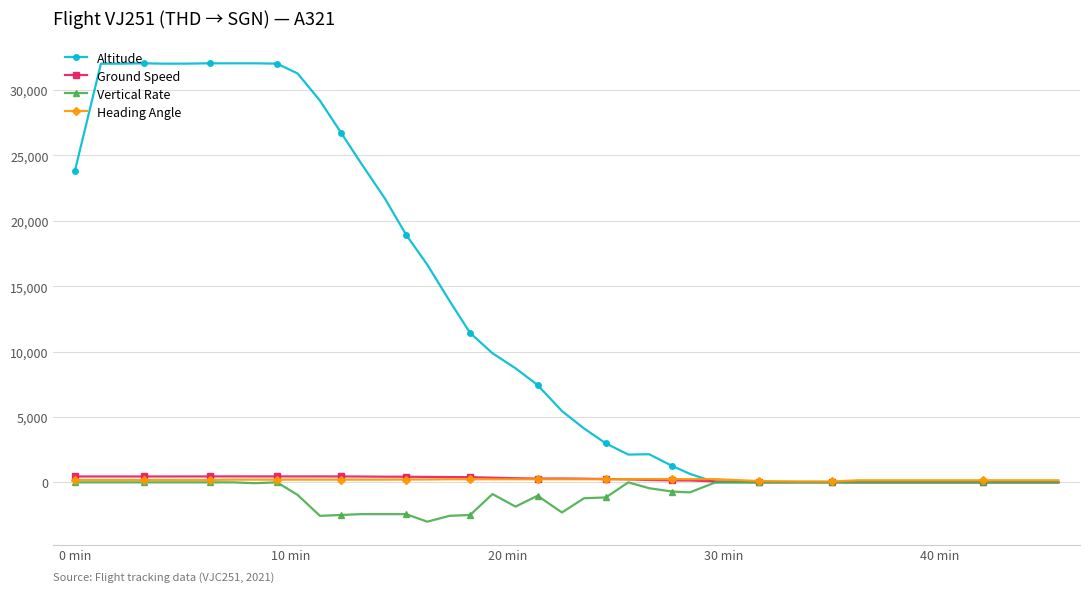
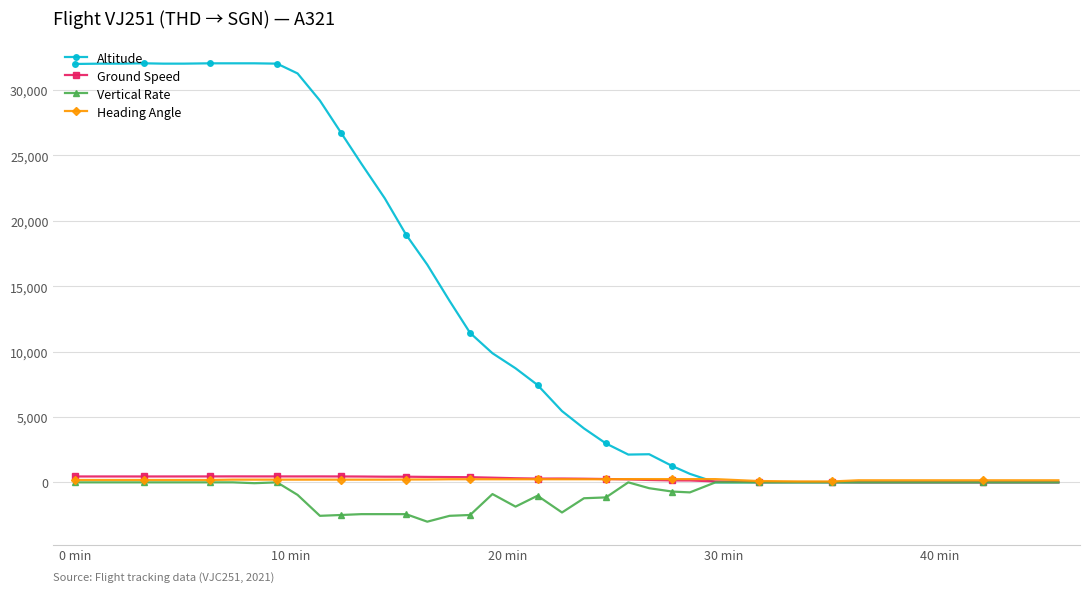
  {
    "Altitude": {
-     "0 min": "23,800"
+     "0 min": "32,000"
    },
    "Ground Speed": {
      "0 min": "400"
    }
  }
